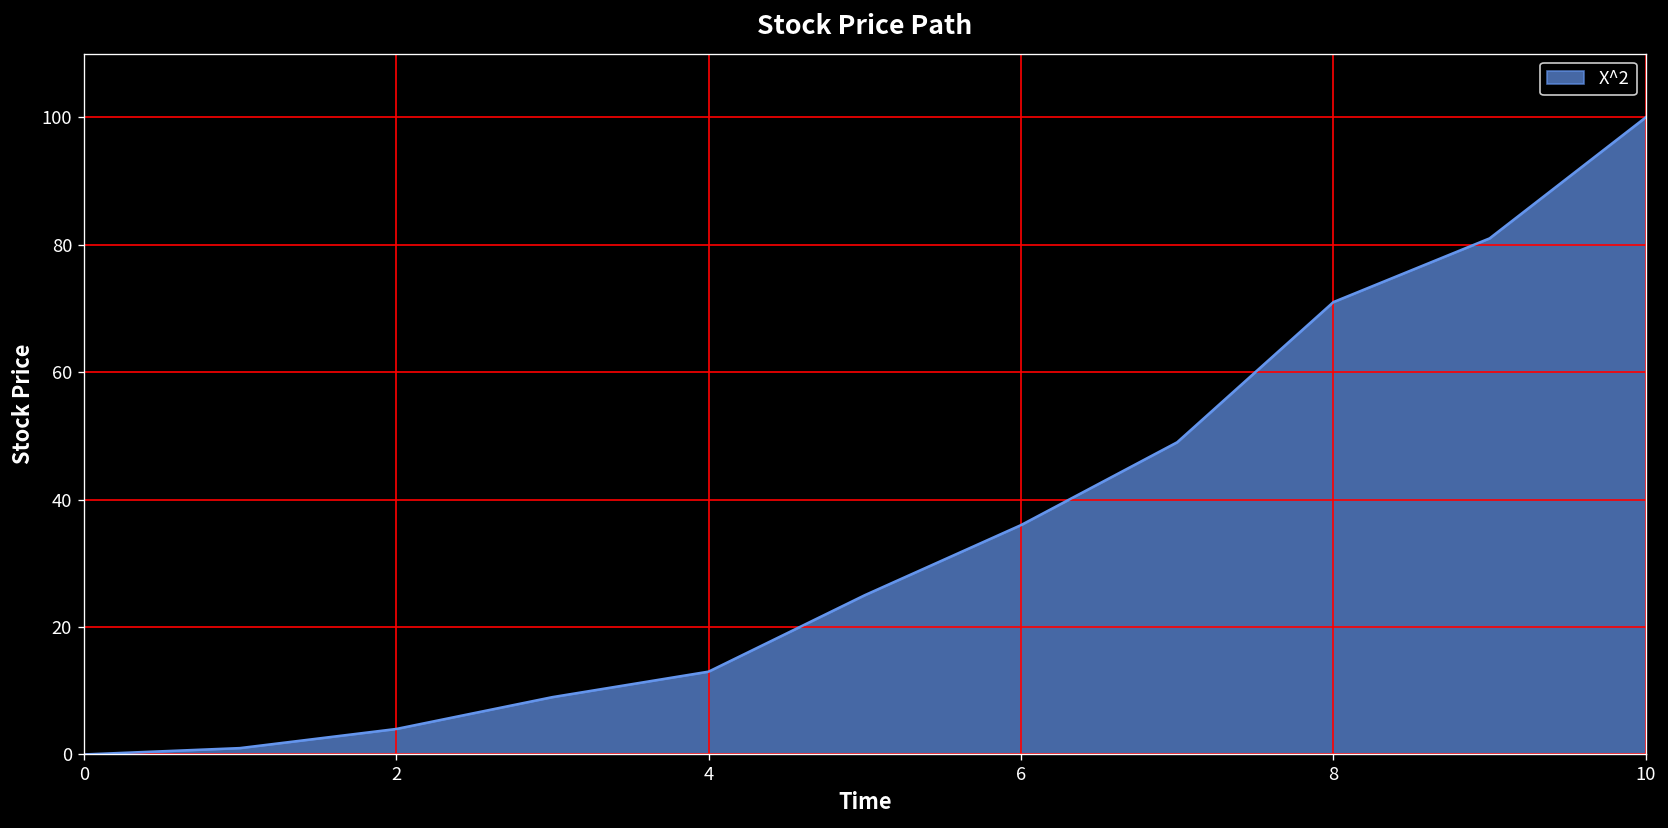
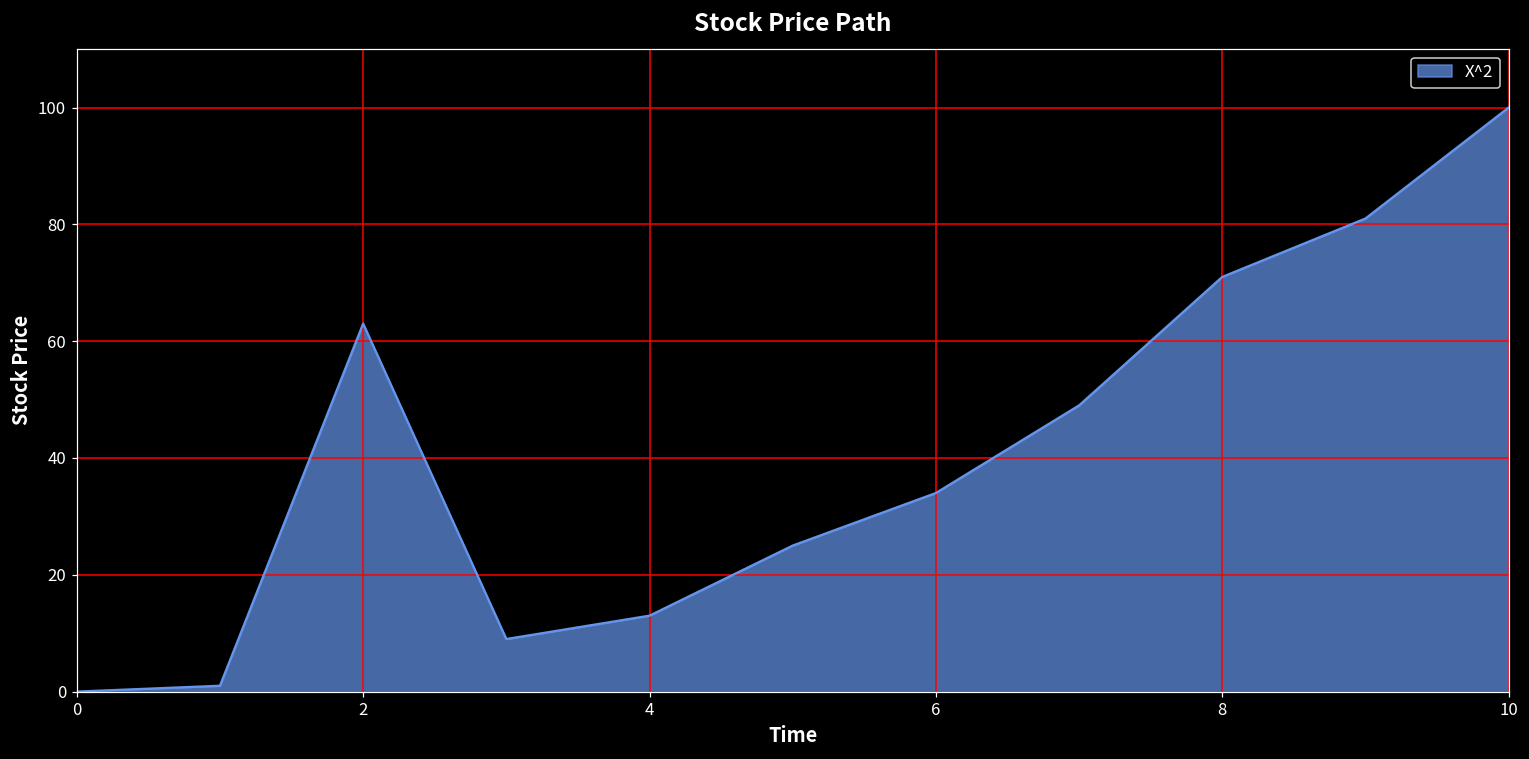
  {
    "0": 0,
-   "2": 4,
+   "2": 63,
    "4": 13,
-   "6": 36,
+   "6": 34,
    "8": 71,
    "10": 100
  }
